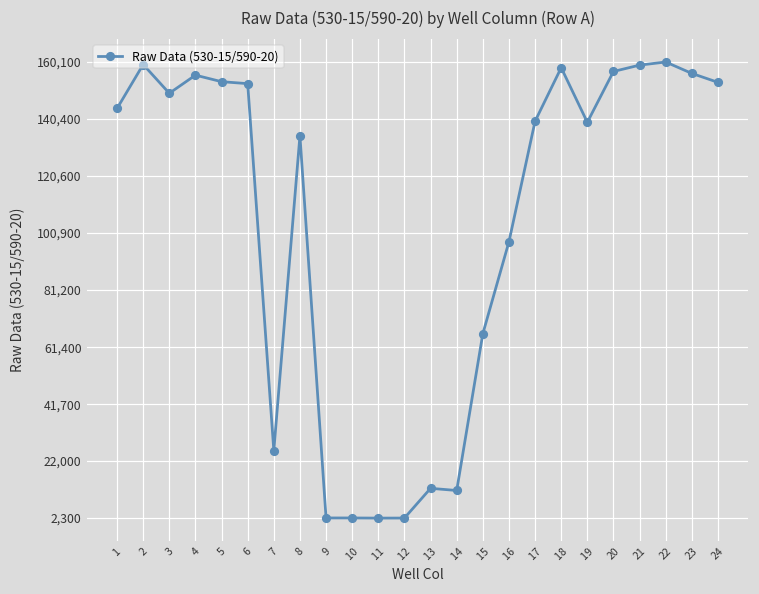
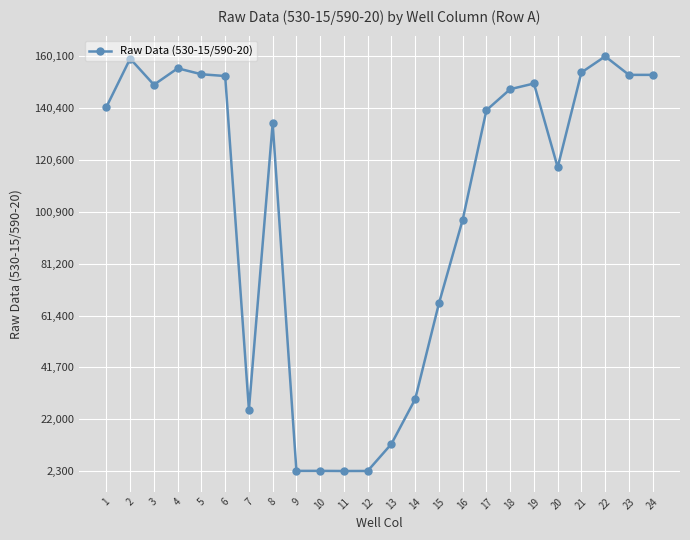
  {
-   "1": "144,000",
+   "1": "141,000",
    "3": "149,000",
    "4": "156,000",
    "5": "153,000",
    "6": "153,000",
    "7": "26,000",
    "8": "135,000",
    "9": "2,000",
    "10": "2,000",
    "11": "2,000",
    "12": "2,000",
    "13": "13,000",
-   "14": "12,000",
+   "14": "30,000",
    "15": "66,000",
    "16": "98,000",
    "17": "140,000",
-   "18": "158,000",
-   "19": "139,000",
-   "20": "157,000",
-   "21": "159,000",
+   "18": "148,000",
+   "19": "150,000",
+   "20": "118,000",
+   "21": "154,000",
    "22": "160,000",
-   "23": "156,000",
+   "23": "153,000",
    "24": "153,000"
  }
